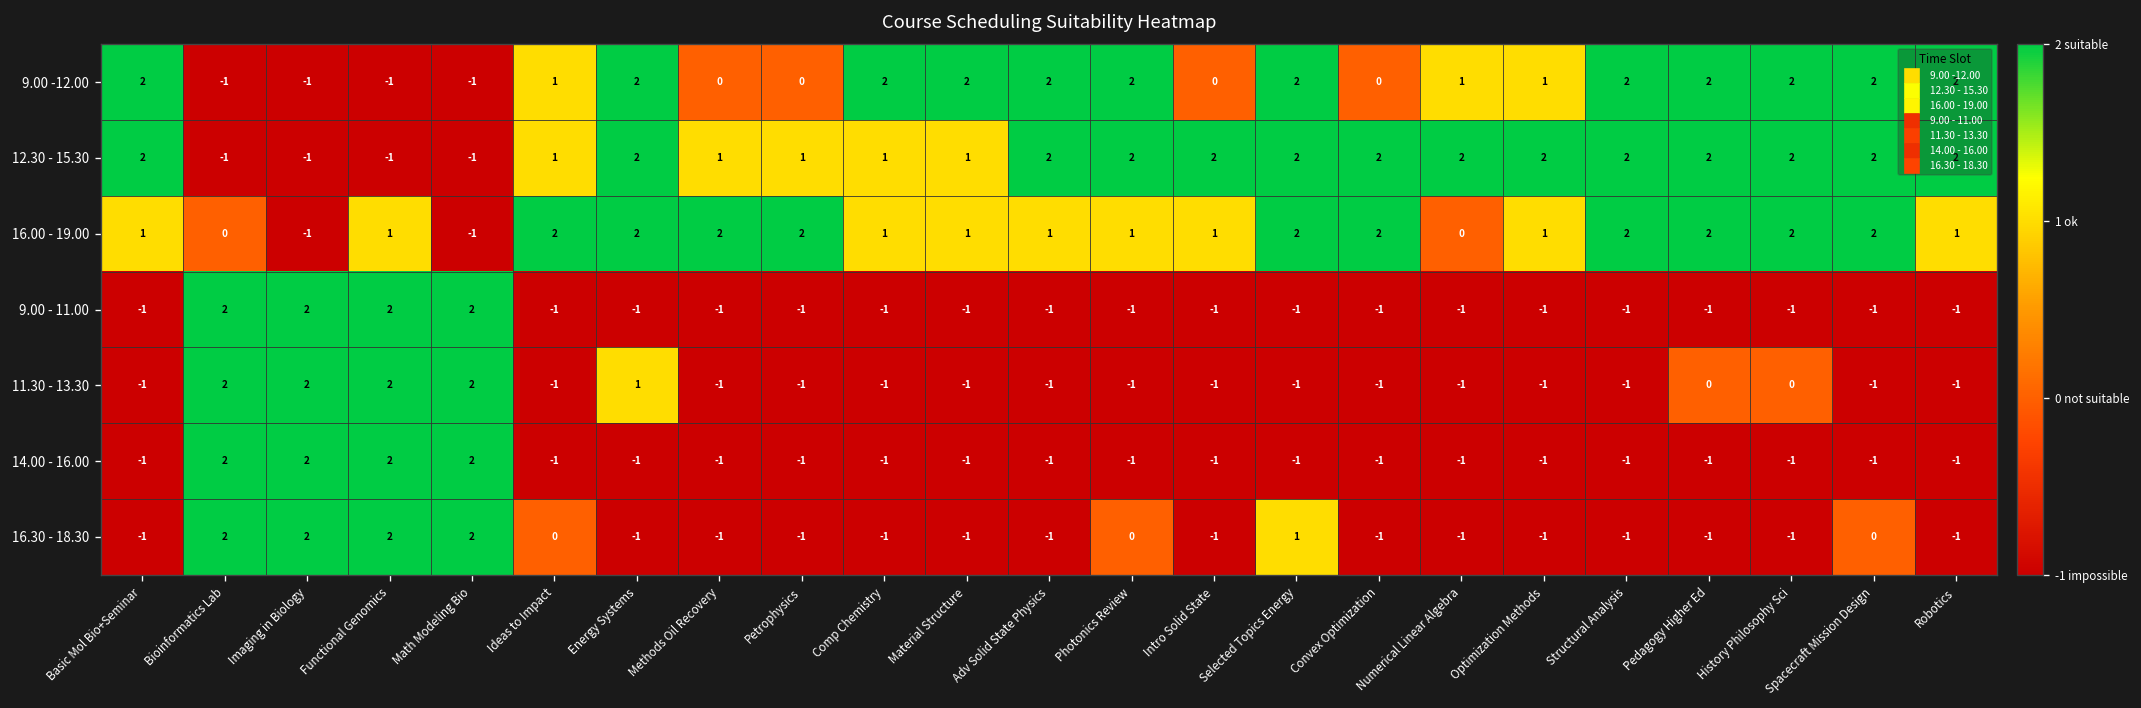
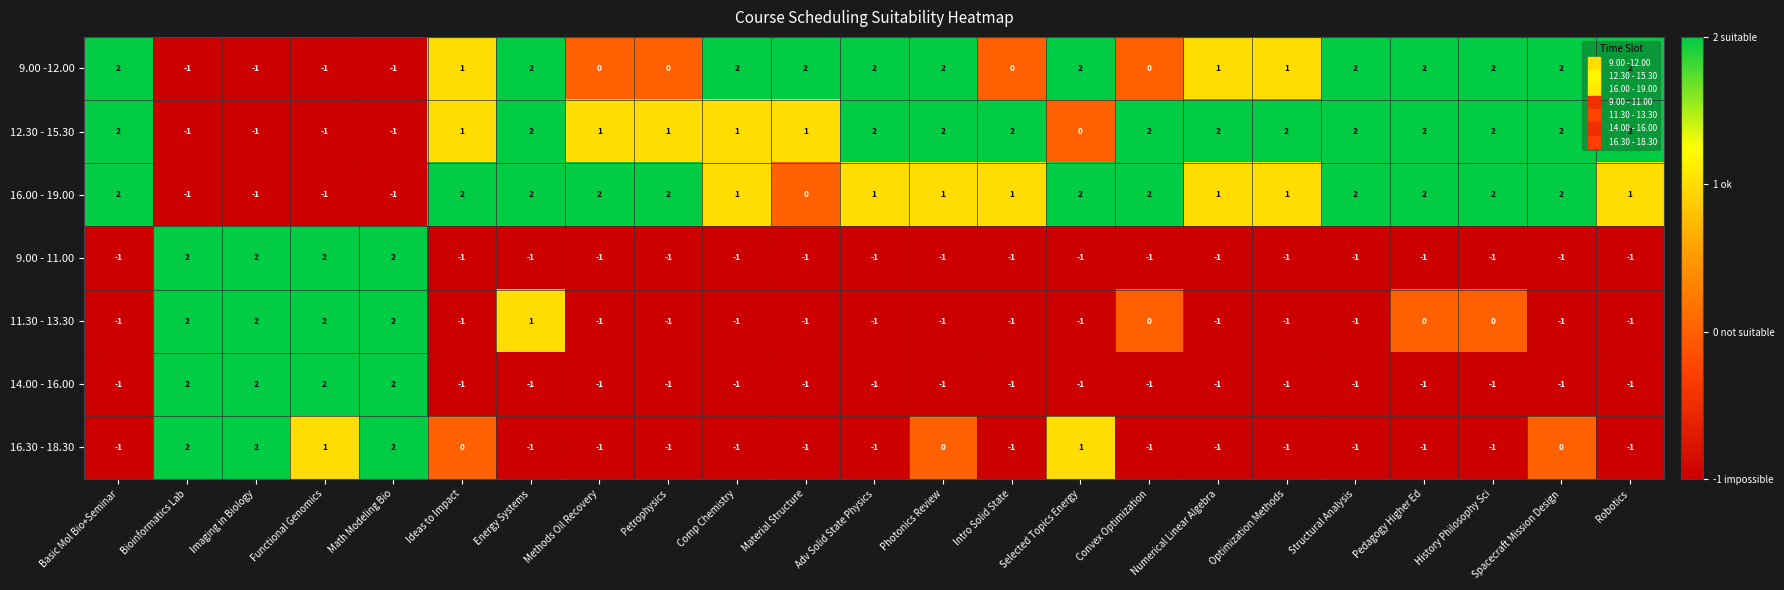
  {
    "9.00 -12.00": {
      "Basic Mol Bio+Seminar": 2,
      "Bioinformatics Lab": -1,
      "Imaging in Biology": -1,
      "Functional Genomics": -1,
      "Math Modeling Bio": -1,
      "Ideas to Impact": 1,
      "Energy Systems": 2,
      "Methods Oil Recovery": 0,
      "Petrophysics": 0,
      "Comp Chemistry": 2,
      "Material Structure": 2,
      "Adv Solid State Physics": 2,
      "Photonics Review": 2,
      "Intro Solid State": 0,
      "Selected Topics Energy": 2,
      "Convex Optimization": 0,
      "Numerical Linear Algebra": 1,
      "Optimization Methods": 1,
      "Structural Analysis": 2,
      "Pedagogy Higher Ed": 2,
      "History Philosophy Sci": 2,
      "Spacecraft Mission Design": 2
    },
    "12.30 - 15.30": {
      "Basic Mol Bio+Seminar": 2,
      "Bioinformatics Lab": -1,
      "Imaging in Biology": -1,
      "Functional Genomics": -1,
      "Math Modeling Bio": -1,
      "Ideas to Impact": 1,
      "Energy Systems": 2,
      "Methods Oil Recovery": 1,
      "Petrophysics": 1,
      "Comp Chemistry": 1,
      "Material Structure": 1,
      "Adv Solid State Physics": 2,
      "Photonics Review": 2,
      "Intro Solid State": 2,
-     "Selected Topics Energy": 2,
+     "Selected Topics Energy": 0,
      "Convex Optimization": 2,
      "Numerical Linear Algebra": 2,
      "Optimization Methods": 2,
      "Structural Analysis": 2,
      "Pedagogy Higher Ed": 2,
      "History Philosophy Sci": 2,
      "Spacecraft Mission Design": 2
    },
    "16.00 - 19.00": {
-     "Basic Mol Bio+Seminar": 1,
-     "Bioinformatics Lab": 0,
+     "Basic Mol Bio+Seminar": 2,
+     "Bioinformatics Lab": -1,
      "Imaging in Biology": -1,
-     "Functional Genomics": 1,
+     "Functional Genomics": -1,
      "Math Modeling Bio": -1,
      "Ideas to Impact": 2,
      "Energy Systems": 2,
      "Methods Oil Recovery": 2,
      "Petrophysics": 2,
      "Comp Chemistry": 1,
-     "Material Structure": 1,
+     "Material Structure": 0,
      "Adv Solid State Physics": 1,
      "Photonics Review": 1,
      "Intro Solid State": 1,
      "Selected Topics Energy": 2,
      "Convex Optimization": 2,
-     "Numerical Linear Algebra": 0,
+     "Numerical Linear Algebra": 1,
      "Optimization Methods": 1,
      "Structural Analysis": 2,
      "Pedagogy Higher Ed": 2,
      "History Philosophy Sci": 2,
      "Spacecraft Mission Design": 2,
      "Robotics": 1
    },
    "9.00 - 11.00": {
      "Basic Mol Bio+Seminar": -1,
      "Bioinformatics Lab": 2,
      "Imaging in Biology": 2,
      "Functional Genomics": 2,
      "Math Modeling Bio": 2,
      "Ideas to Impact": -1,
      "Energy Systems": -1,
      "Methods Oil Recovery": -1,
      "Petrophysics": -1,
      "Comp Chemistry": -1,
      "Material Structure": -1,
      "Adv Solid State Physics": -1,
      "Photonics Review": -1,
      "Intro Solid State": -1,
      "Selected Topics Energy": -1,
      "Convex Optimization": -1,
      "Numerical Linear Algebra": -1,
      "Optimization Methods": -1,
      "Structural Analysis": -1,
      "Pedagogy Higher Ed": -1,
      "History Philosophy Sci": -1,
      "Spacecraft Mission Design": -1,
      "Robotics": -1
    },
    "11.30 - 13.30": {
      "Basic Mol Bio+Seminar": -1,
      "Bioinformatics Lab": 2,
      "Imaging in Biology": 2,
      "Functional Genomics": 2,
      "Math Modeling Bio": 2,
      "Ideas to Impact": -1,
      "Energy Systems": 1,
      "Methods Oil Recovery": -1,
      "Petrophysics": -1,
      "Comp Chemistry": -1,
      "Material Structure": -1,
      "Adv Solid State Physics": -1,
      "Photonics Review": -1,
      "Intro Solid State": -1,
      "Selected Topics Energy": -1,
-     "Convex Optimization": -1,
+     "Convex Optimization": 0,
      "Numerical Linear Algebra": -1,
      "Optimization Methods": -1,
      "Structural Analysis": -1,
      "Pedagogy Higher Ed": 0,
      "History Philosophy Sci": 0,
      "Spacecraft Mission Design": -1,
      "Robotics": -1
    },
    "14.00 - 16.00": {
      "Basic Mol Bio+Seminar": -1,
      "Bioinformatics Lab": 2,
      "Imaging in Biology": 2,
      "Functional Genomics": 2,
      "Math Modeling Bio": 2,
      "Ideas to Impact": -1,
      "Energy Systems": -1,
      "Methods Oil Recovery": -1,
      "Petrophysics": -1,
      "Comp Chemistry": -1,
      "Material Structure": -1,
      "Adv Solid State Physics": -1,
      "Photonics Review": -1,
      "Intro Solid State": -1,
      "Selected Topics Energy": -1,
      "Convex Optimization": -1,
      "Numerical Linear Algebra": -1,
      "Optimization Methods": -1,
      "Structural Analysis": -1,
      "Pedagogy Higher Ed": -1,
      "History Philosophy Sci": -1,
      "Spacecraft Mission Design": -1,
      "Robotics": -1
    },
    "16.30 - 18.30": {
      "Basic Mol Bio+Seminar": -1,
      "Bioinformatics Lab": 2,
      "Imaging in Biology": 2,
-     "Functional Genomics": 2,
+     "Functional Genomics": 1,
      "Math Modeling Bio": 2,
      "Ideas to Impact": 0,
      "Energy Systems": -1,
      "Methods Oil Recovery": -1,
      "Petrophysics": -1,
      "Comp Chemistry": -1,
      "Material Structure": -1,
      "Adv Solid State Physics": -1,
      "Photonics Review": 0,
      "Intro Solid State": -1,
      "Selected Topics Energy": 1,
      "Convex Optimization": -1,
      "Numerical Linear Algebra": -1,
      "Optimization Methods": -1,
      "Structural Analysis": -1,
      "Pedagogy Higher Ed": -1,
      "History Philosophy Sci": -1,
      "Spacecraft Mission Design": 0,
      "Robotics": -1
    }
  }
